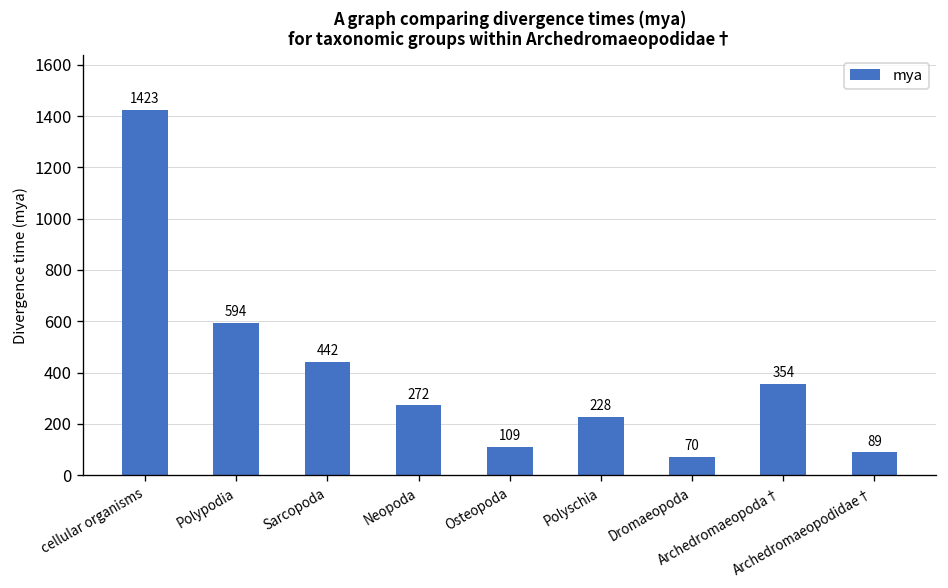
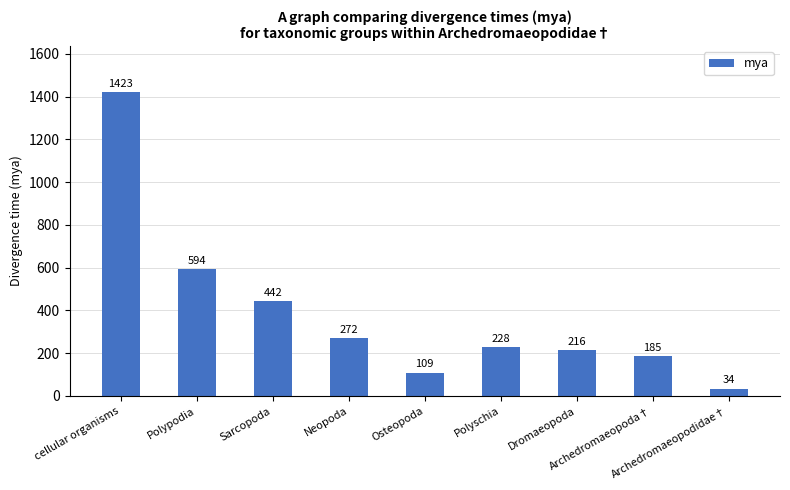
  {
    "cellular organisms": 1423,
    "Polypodia": 594,
    "Sarcopoda": 442,
    "Neopoda": 272,
    "Polyschia": 228,
-   "Dromaeopoda": 70,
-   "Archedromaeopoda†": 354,
-   "Archedromaeopodidae†": 89
+   "Dromaeopoda": 216,
+   "Archedromaeopoda†": 185,
+   "Archedromaeopodidae†": 34
  }
